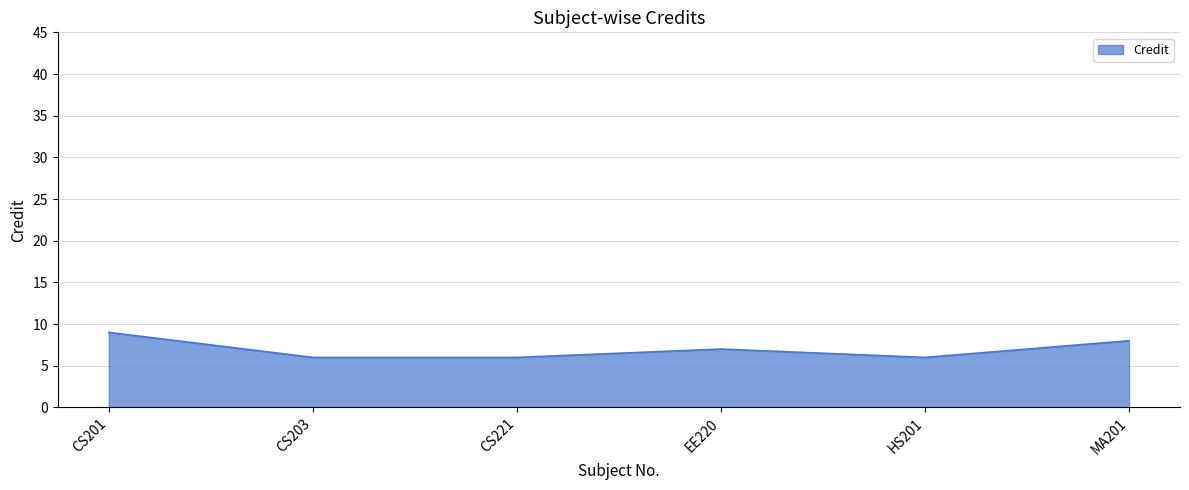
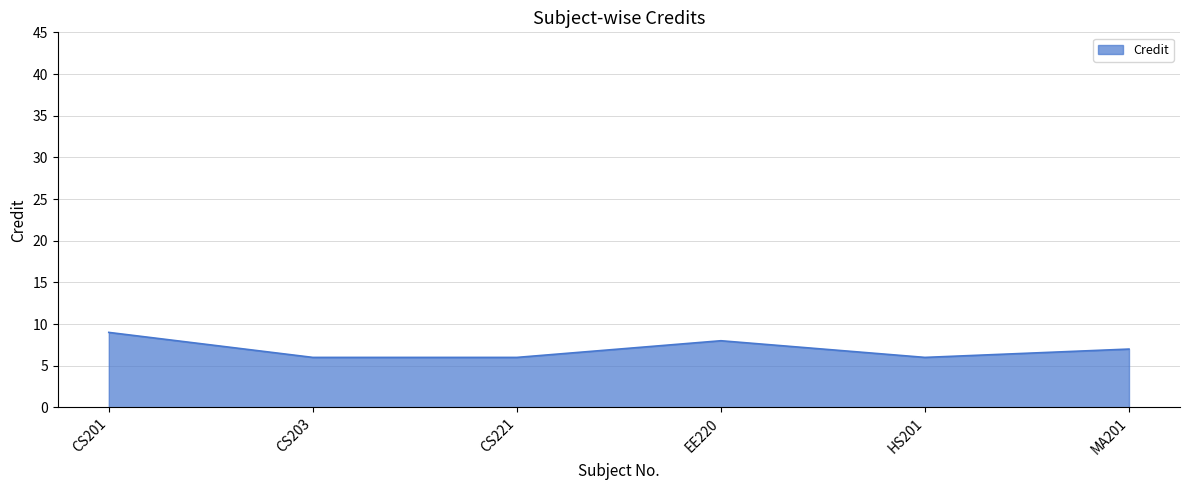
  {
    "CS201": 9,
    "CS203": 6,
    "CS221": 6,
-   "EE220": 7,
+   "EE220": 8,
    "HS201": 6,
-   "MA201": 8
+   "MA201": 7
  }
